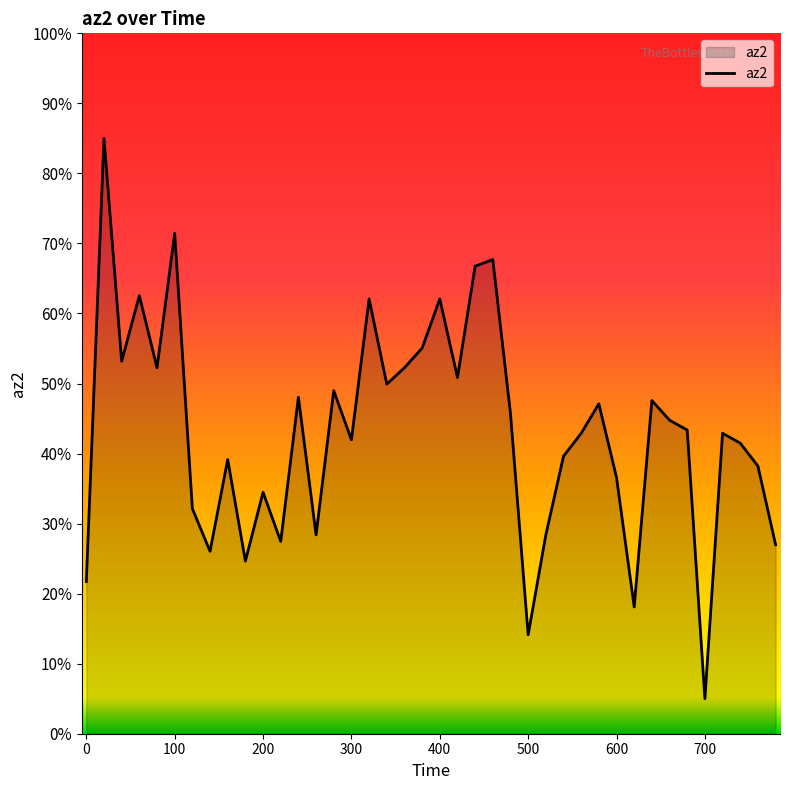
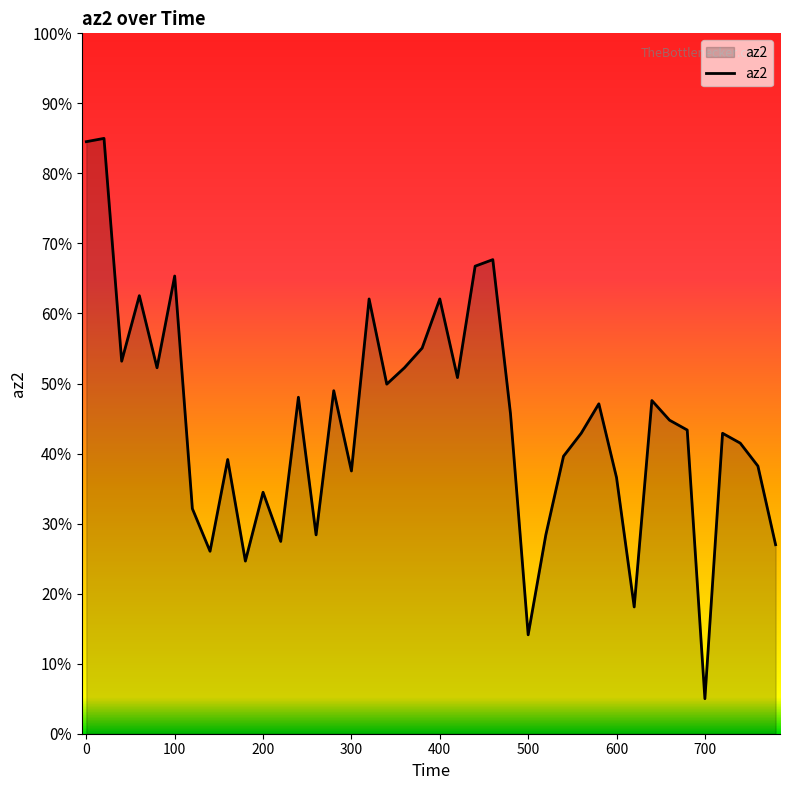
  {
-   "0": "22%",
-   "100": "71%",
+   "0": "85%",
+   "100": "65%",
    "200": "34%",
-   "300": "42%",
+   "300": "38%",
    "400": "62%",
    "500": "14%",
    "600": "37%",
    "700": "5%"
  }
